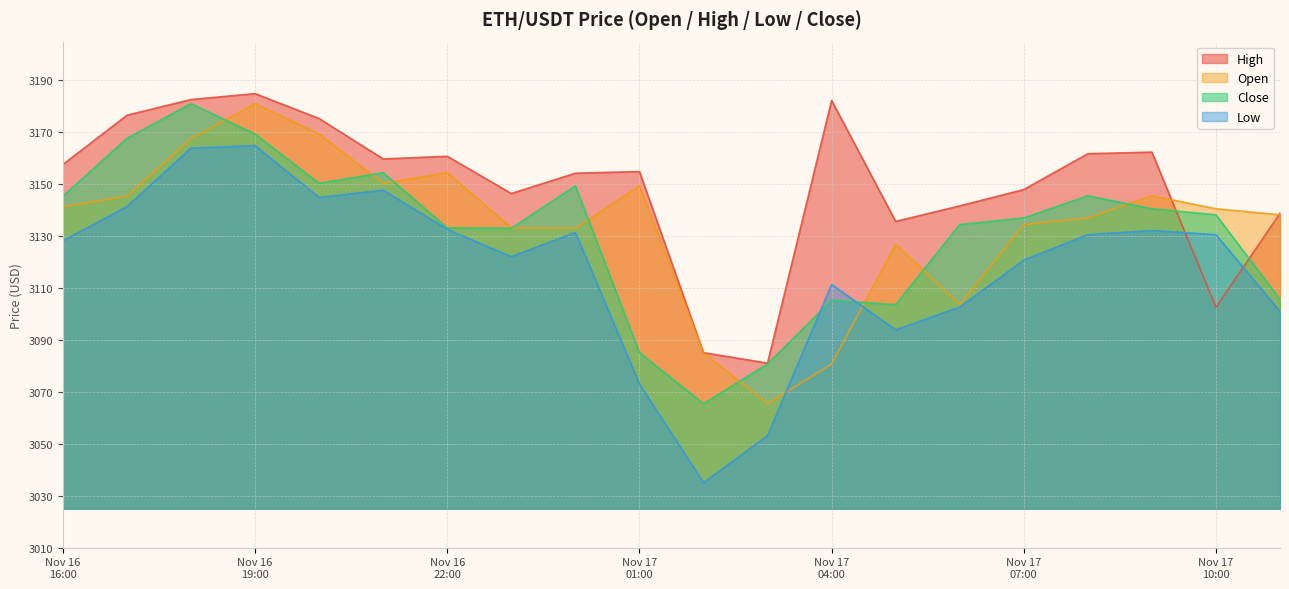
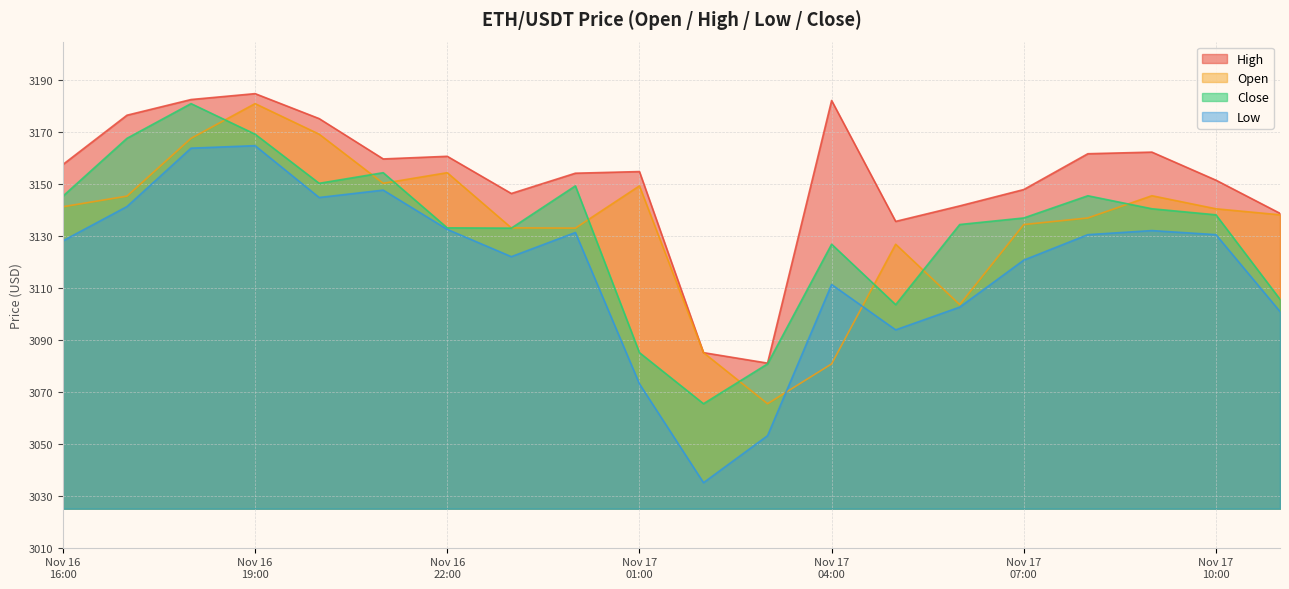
  {
    "High": {
      "Nov 16 16:00": 3157,
      "Nov 16 19:00": 3185,
      "Nov 16 22:00": 3161,
      "Nov 17 01:00": 3155,
      "Nov 17 04:00": 3182,
      "Nov 17 07:00": 3148,
-     "Nov 17 10:00": 3102
+     "Nov 17 10:00": 3151
    },
    "Open": {
      "Nov 16 16:00": 3141,
      "Nov 16 19:00": 3181,
      "Nov 16 22:00": 3154,
      "Nov 17 01:00": 3149,
      "Nov 17 04:00": 3081,
      "Nov 17 07:00": 3134,
      "Nov 17 10:00": 3140
    },
    "Close": {
      "Nov 16 16:00": 3145,
      "Nov 16 19:00": 3169,
      "Nov 17 01:00": 3085,
-     "Nov 17 04:00": 3105,
+     "Nov 17 04:00": 3127,
      "Nov 17 07:00": 3137,
      "Nov 17 10:00": 3138
    },
    "Low": {
      "Nov 16 16:00": 3128,
      "Nov 16 19:00": 3165,
      "Nov 17 01:00": 3073,
      "Nov 17 04:00": 3111,
      "Nov 17 07:00": 3121,
      "Nov 17 10:00": 3130
    }
  }
